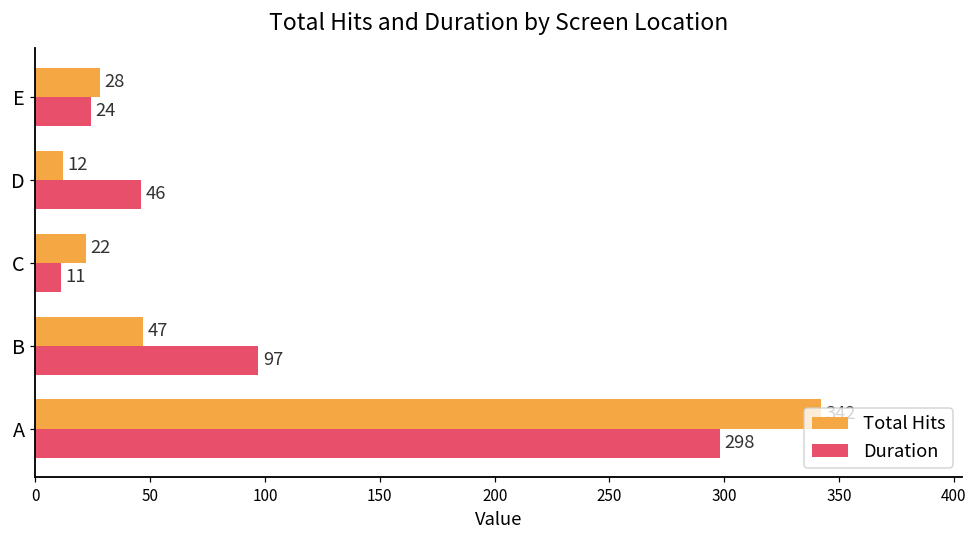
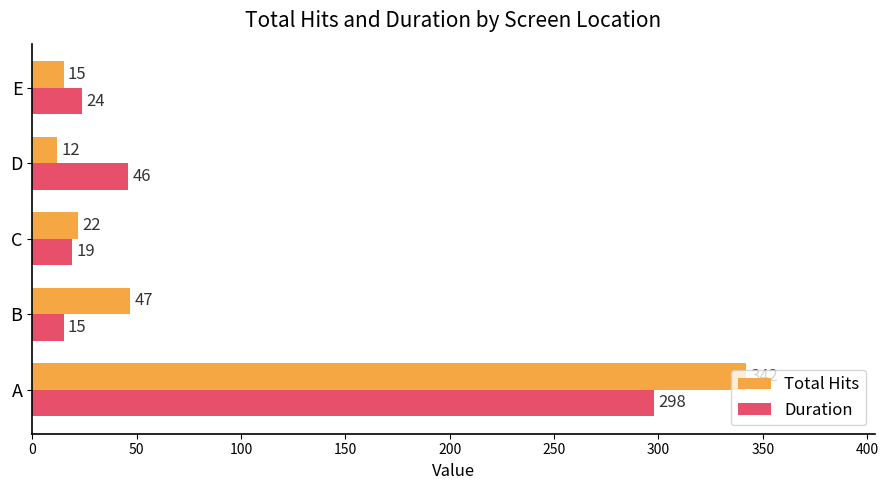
  {
    "Total Hits": {
-     "E": 28,
+     "E": 15,
      "D": 12,
      "C": 22,
      "B": 47
    },
    "Duration": {
      "E": 24,
      "D": 46,
-     "C": 11,
-     "B": 97,
+     "C": 19,
+     "B": 15,
      "A": 298
    }
  }
